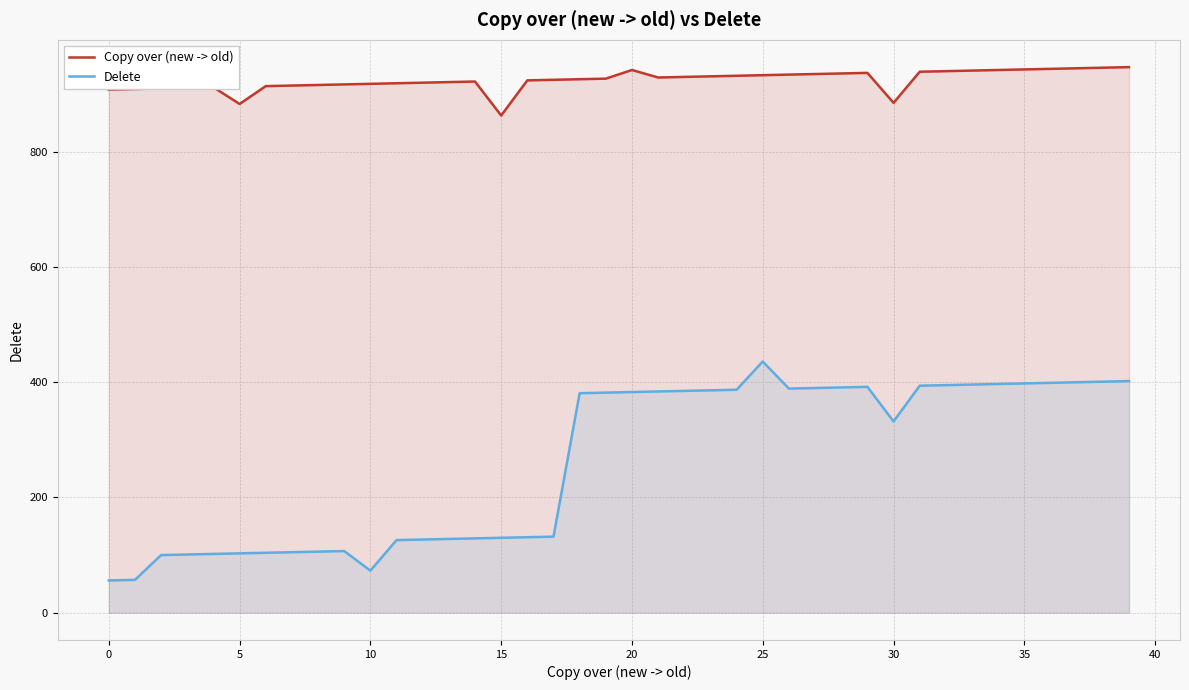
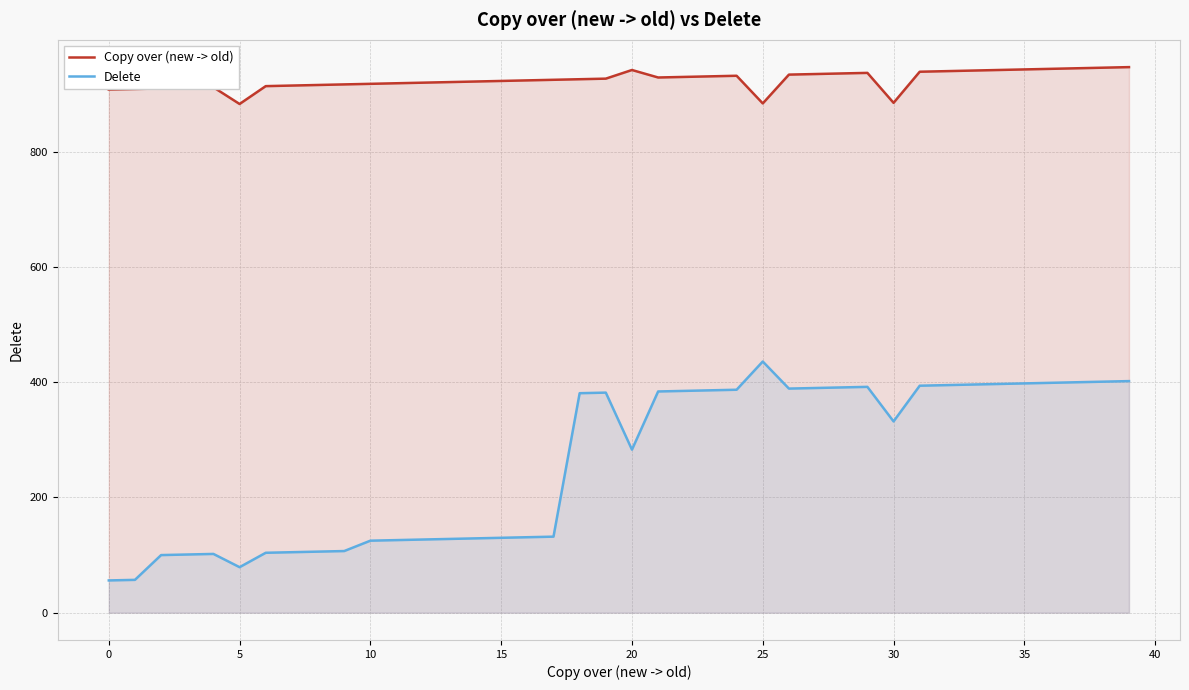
  {
    "Copy over (new -> old)": {
      "0": 910,
      "5": 880,
      "10": 920,
-     "15": 860,
+     "15": 920,
      "20": 940,
-     "25": 930,
+     "25": 880,
      "30": 890,
      "35": 940
    },
    "Delete": {
      "0": 60,
-     "5": 100,
-     "10": 70,
+     "5": 80,
+     "10": 130,
      "15": 130,
-     "20": 380,
+     "20": 280,
      "25": 440,
      "30": 330,
      "35": 400
    }
  }
